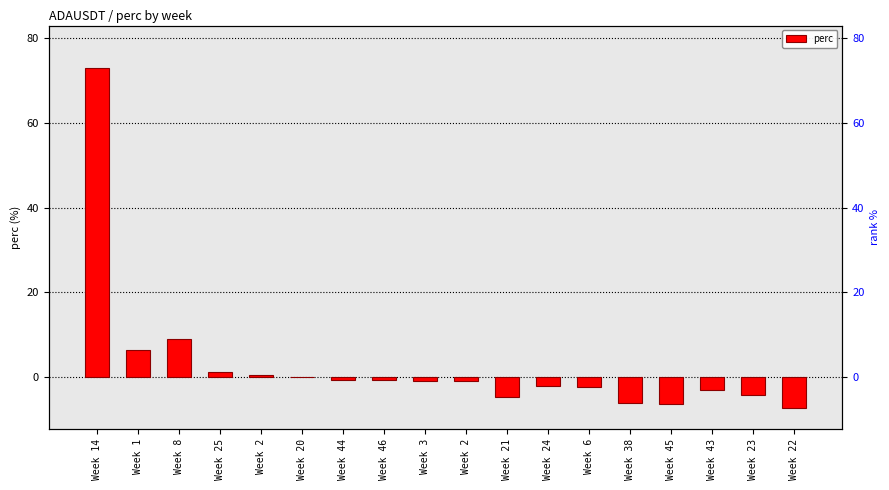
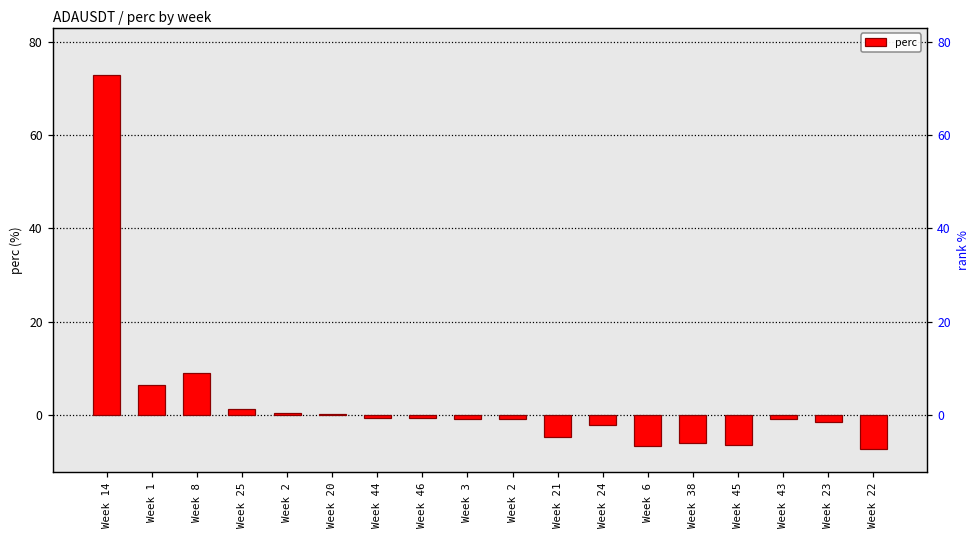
  {
    "Week 14": 73,
    "Week 1": 6,
    "Week 8": 9,
    "Week 25": 1,
    "Week 44": -1,
    "Week 46": -1,
    "Week 3": -1,
    "Week 21": -5,
    "Week 24": -2,
-   "Week 6": -2,
+   "Week 6": -7,
    "Week 38": -6,
    "Week 45": -6,
-   "Week 43": -3,
-   "Week 23": -4,
+   "Week 43": -1,
+   "Week 23": -1,
    "Week 22": -7
  }
